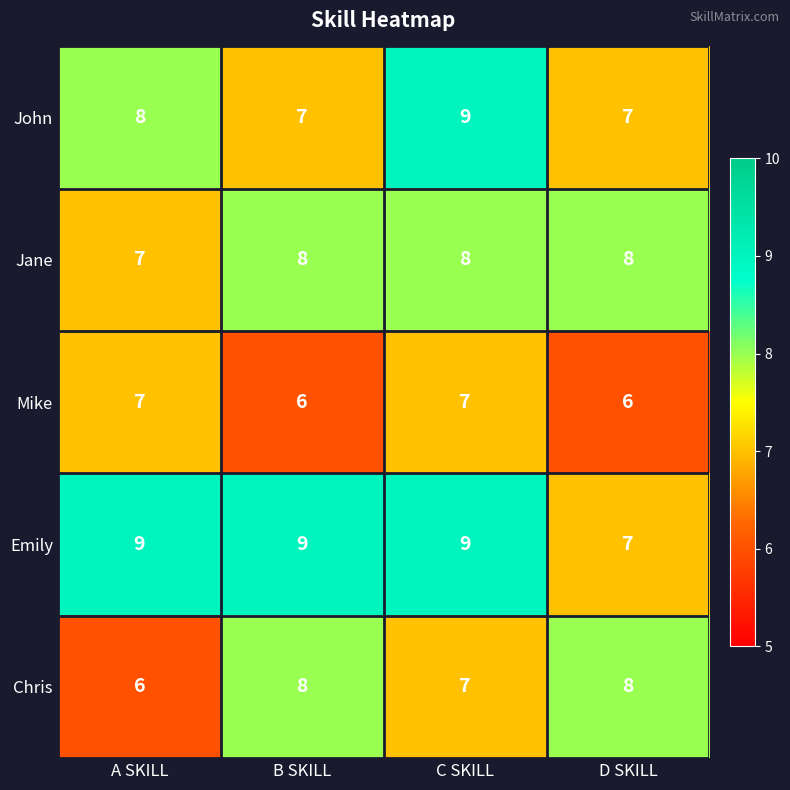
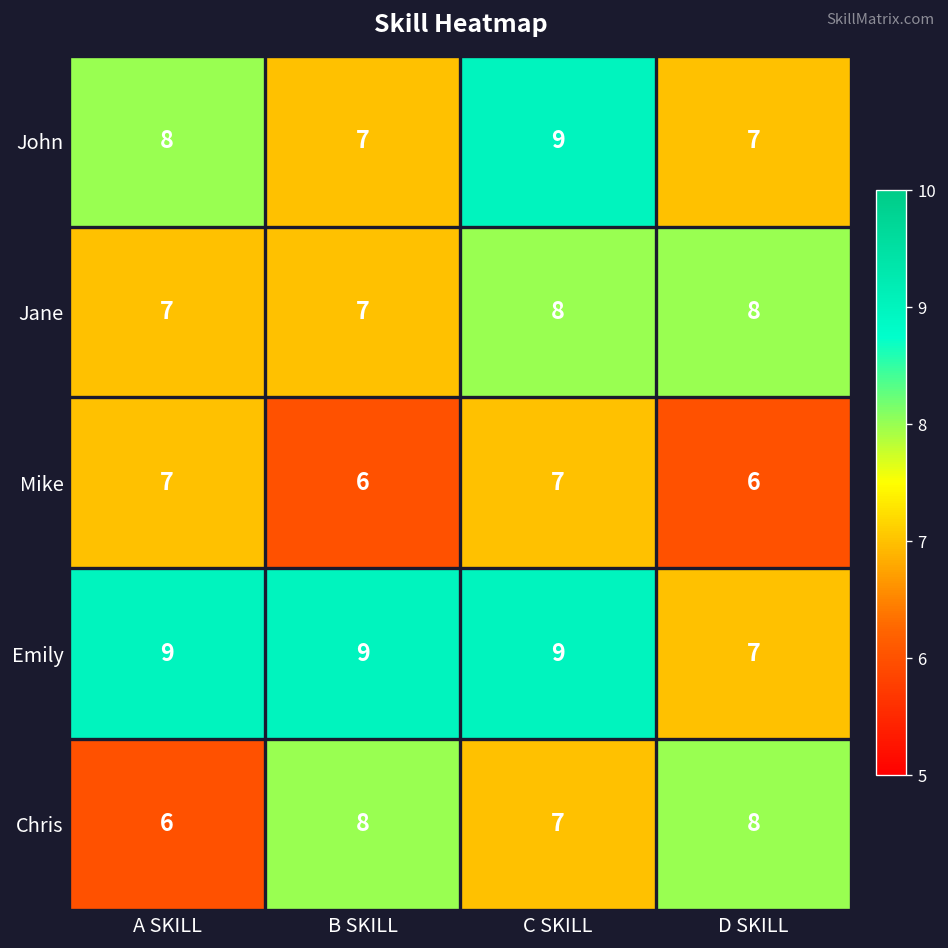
  {
    "John": {
      "A SKILL": 8,
      "B SKILL": 7,
      "C SKILL": 9,
      "D SKILL": 7
    },
    "Jane": {
      "A SKILL": 7,
-     "B SKILL": 8,
+     "B SKILL": 7,
      "C SKILL": 8,
      "D SKILL": 8
    },
    "Mike": {
      "A SKILL": 7,
      "B SKILL": 6,
      "C SKILL": 7,
      "D SKILL": 6
    },
    "Emily": {
      "A SKILL": 9,
      "B SKILL": 9,
      "C SKILL": 9,
      "D SKILL": 7
    },
    "Chris": {
      "A SKILL": 6,
      "B SKILL": 8,
      "C SKILL": 7,
      "D SKILL": 8
    }
  }
